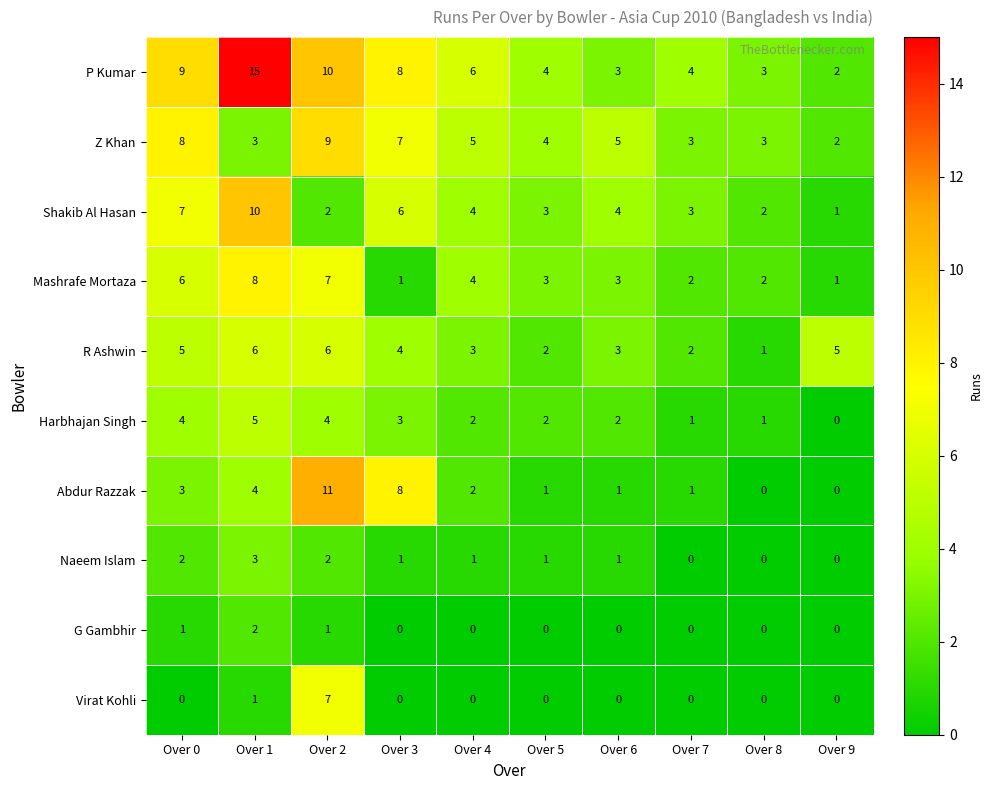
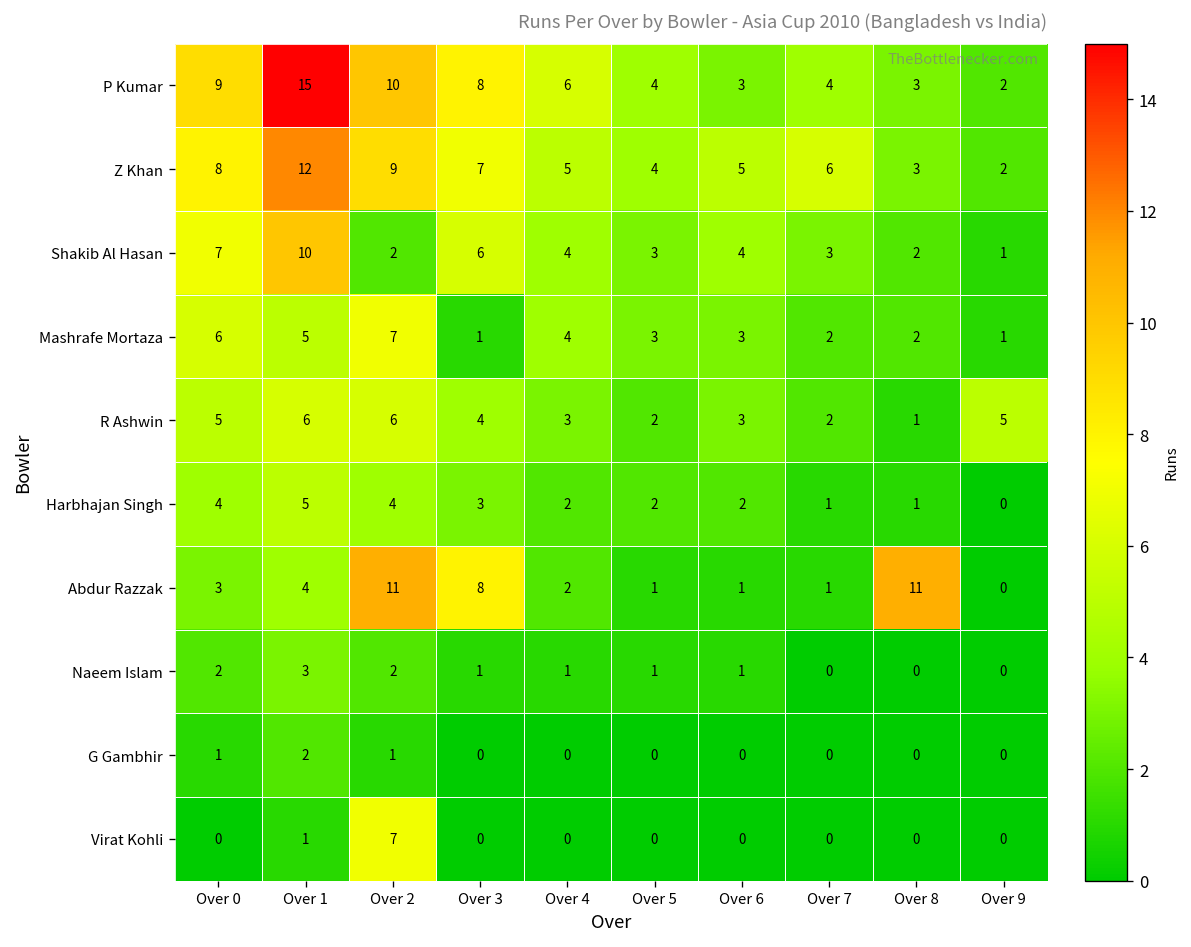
  {
    "P Kumar": {
      "Over 0": 9,
      "Over 1": 15,
      "Over 2": 10,
      "Over 3": 8,
      "Over 4": 6,
      "Over 5": 4,
      "Over 6": 3,
      "Over 7": 4,
      "Over 8": 3
    },
    "Z Khan": {
      "Over 0": 8,
-     "Over 1": 3,
+     "Over 1": 12,
      "Over 2": 9,
      "Over 3": 7,
      "Over 4": 5,
      "Over 5": 4,
      "Over 6": 5,
-     "Over 7": 3,
+     "Over 7": 6,
      "Over 8": 3,
      "Over 9": 2
    },
    "Shakib Al Hasan": {
      "Over 0": 7,
      "Over 1": 10,
      "Over 2": 2,
      "Over 3": 6,
      "Over 4": 4,
      "Over 5": 3,
      "Over 6": 4,
      "Over 7": 3,
      "Over 8": 2,
      "Over 9": 1
    },
    "Mashrafe Mortaza": {
      "Over 0": 6,
-     "Over 1": 8,
+     "Over 1": 5,
      "Over 2": 7,
      "Over 3": 1,
      "Over 4": 4,
      "Over 5": 3,
      "Over 6": 3,
      "Over 7": 2,
      "Over 8": 2,
      "Over 9": 1
    },
    "R Ashwin": {
      "Over 0": 5,
      "Over 1": 6,
      "Over 2": 6,
      "Over 3": 4,
      "Over 4": 3,
      "Over 5": 2,
      "Over 6": 3,
      "Over 7": 2,
      "Over 8": 1,
      "Over 9": 5
    },
    "Harbhajan Singh": {
      "Over 0": 4,
      "Over 1": 5,
      "Over 2": 4,
      "Over 3": 3,
      "Over 4": 2,
      "Over 5": 2,
      "Over 6": 2,
      "Over 7": 1,
      "Over 8": 1,
      "Over 9": 0
    },
    "Abdur Razzak": {
      "Over 0": 3,
      "Over 1": 4,
      "Over 2": 11,
      "Over 3": 8,
      "Over 4": 2,
      "Over 5": 1,
      "Over 6": 1,
      "Over 7": 1,
-     "Over 8": 0,
+     "Over 8": 11,
      "Over 9": 0
    },
    "Naeem Islam": {
      "Over 0": 2,
      "Over 1": 3,
      "Over 2": 2,
      "Over 3": 1,
      "Over 4": 1,
      "Over 5": 1,
      "Over 6": 1,
      "Over 7": 0,
      "Over 8": 0,
      "Over 9": 0
    },
    "G Gambhir": {
      "Over 0": 1,
      "Over 1": 2,
      "Over 2": 1,
      "Over 3": 0,
      "Over 4": 0,
      "Over 5": 0,
      "Over 6": 0,
      "Over 7": 0,
      "Over 8": 0,
      "Over 9": 0
    },
    "Virat Kohli": {
      "Over 0": 0,
      "Over 1": 1,
      "Over 2": 7,
      "Over 3": 0,
      "Over 4": 0,
      "Over 5": 0,
      "Over 6": 0,
      "Over 7": 0,
      "Over 8": 0,
      "Over 9": 0
    }
  }
